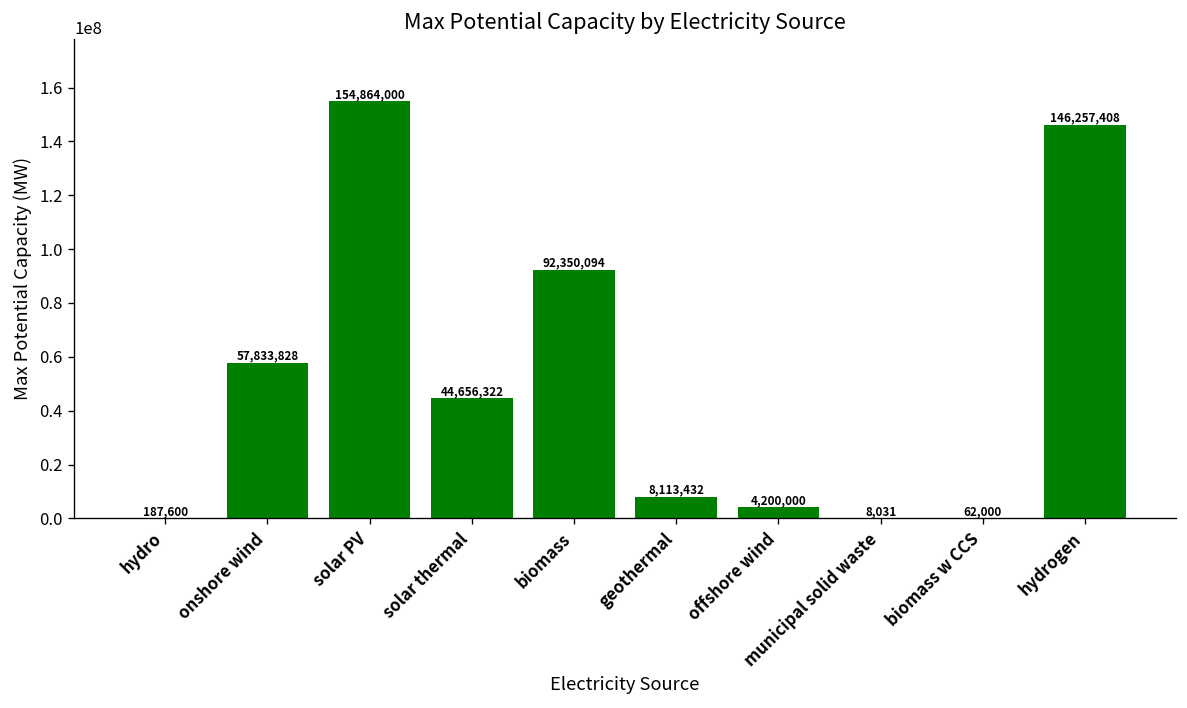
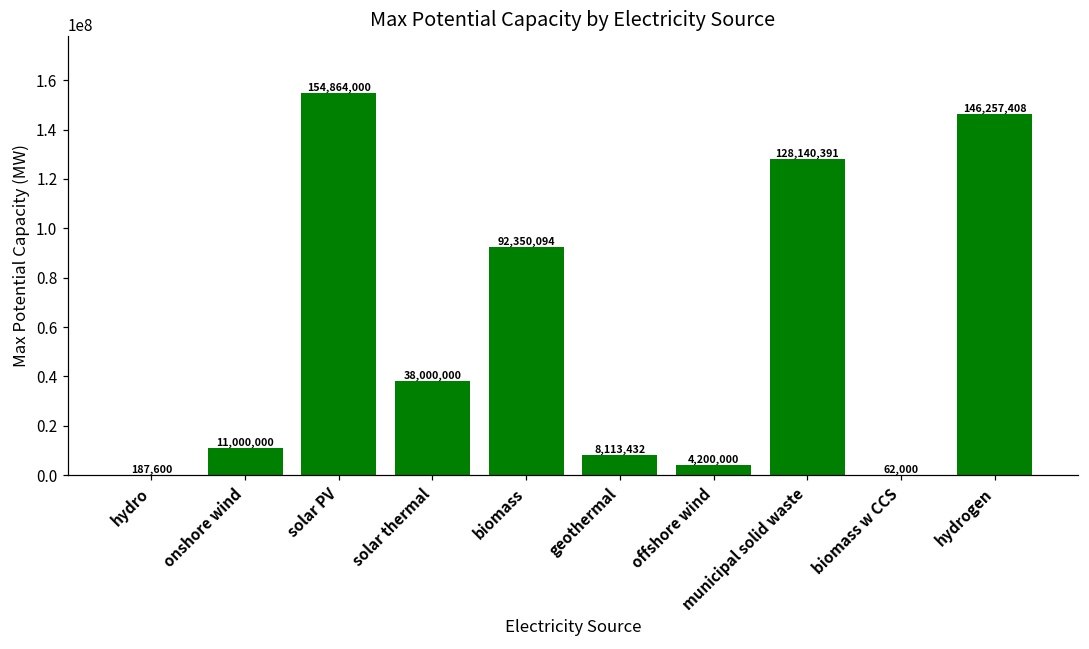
  {
    "hydro": "187,600",
-   "onshore wind": "57,833,828",
+   "onshore wind": "11,000,000",
    "solar PV": "154,864,000",
-   "solar thermal": "44,656,322",
+   "solar thermal": "38,000,000",
    "biomass": "92,350,094",
    "geothermal": "8,113,432",
    "offshore wind": "4,200,000",
-   "municipal solid waste": "8,031",
+   "municipal solid waste": "128,140,391",
    "biomass w CCS": "62,000",
    "hydrogen": "146,257,408"
  }
